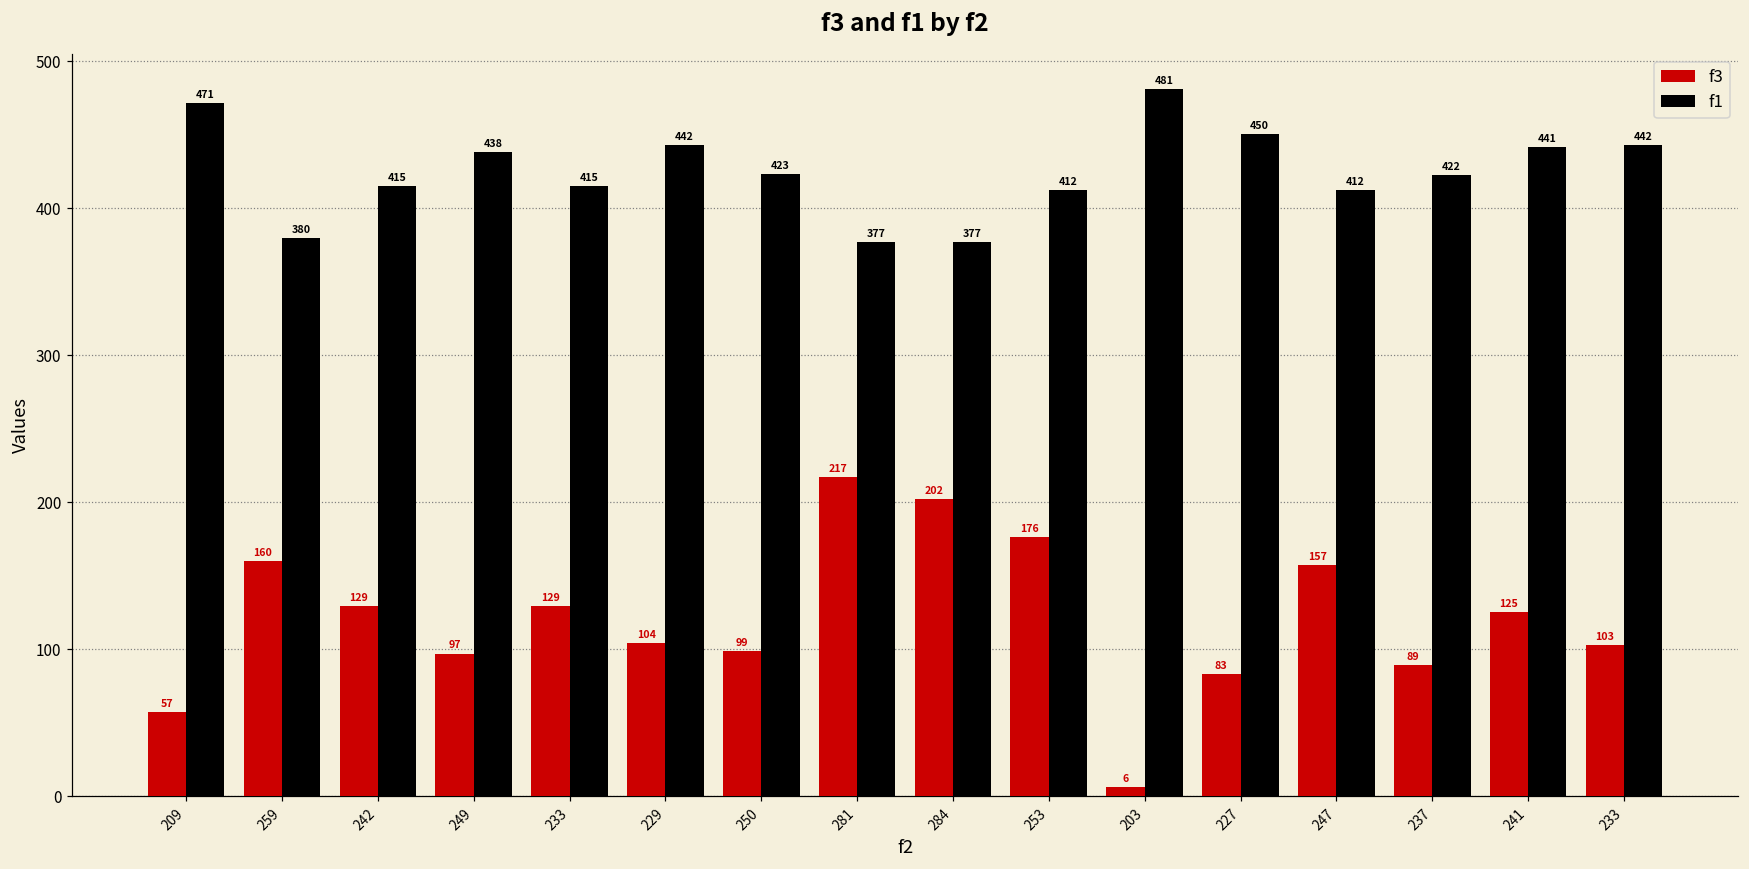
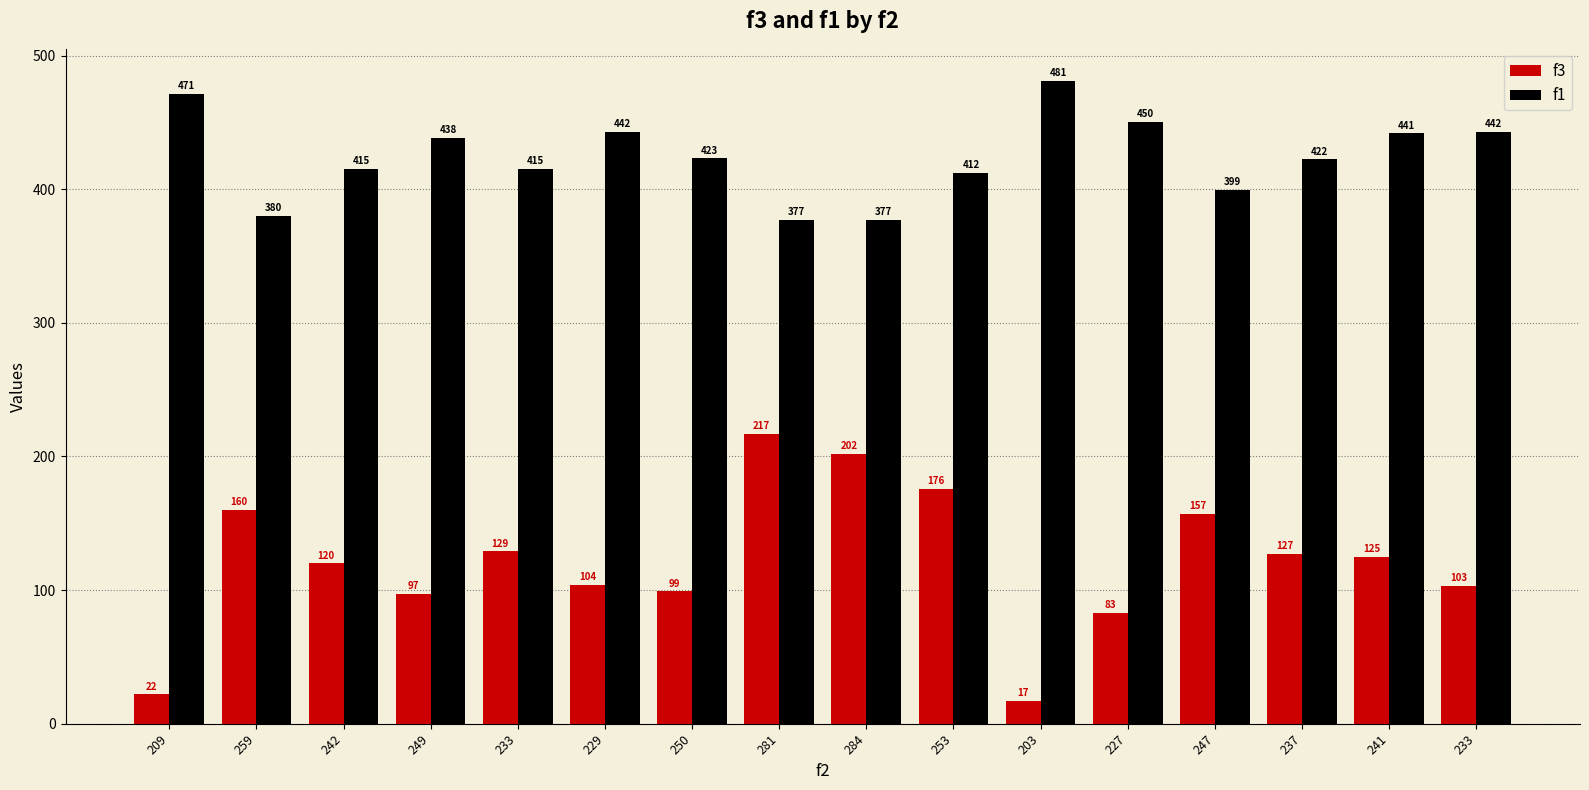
  {
    "f3": {
-     "209": 57,
+     "209": 22,
      "259": 160,
-     "242": 129,
+     "242": 120,
      "249": 97,
      "229": 104,
      "250": 99,
      "281": 217,
      "284": 202,
      "253": 176,
-     "203": 6,
+     "203": 17,
      "227": 83,
      "247": 157,
-     "237": 89,
+     "237": 127,
      "241": 125
    },
    "f1": {
      "209": 471,
      "259": 380,
      "242": 415,
      "249": 438,
      "250": 423,
      "281": 377,
      "284": 377,
      "253": 412,
      "203": 481,
-     "247": 412,
+     "247": 399,
      "237": 422
    }
  }
